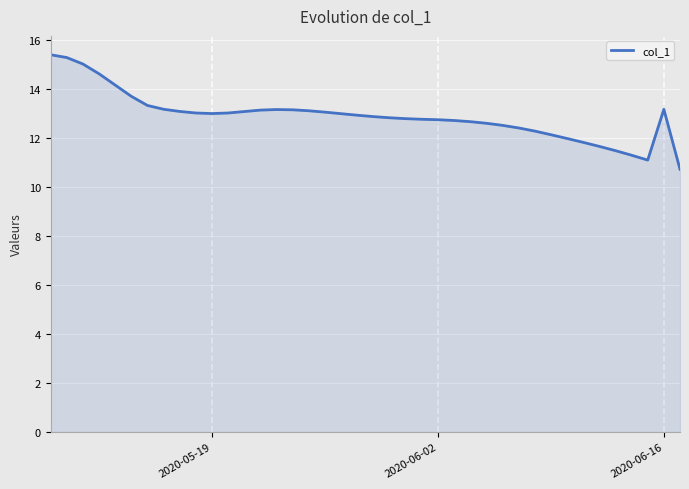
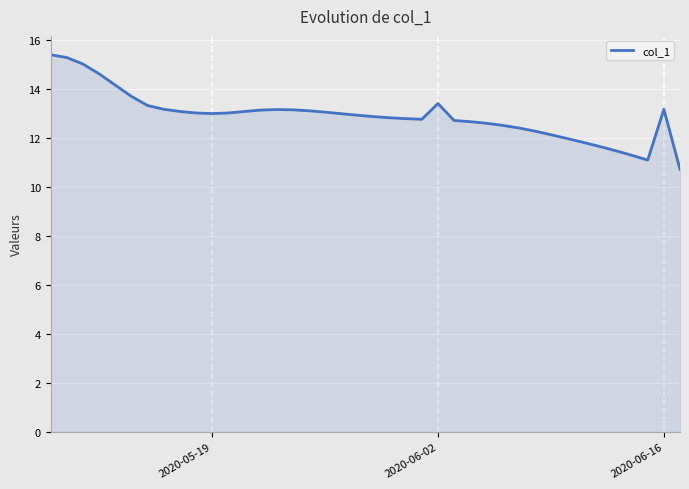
  {
    "2020-05-19": 13.0,
-   "2020-06-02": 12.8,
+   "2020-06-02": 13.4,
    "2020-06-16": 13.2
  }
